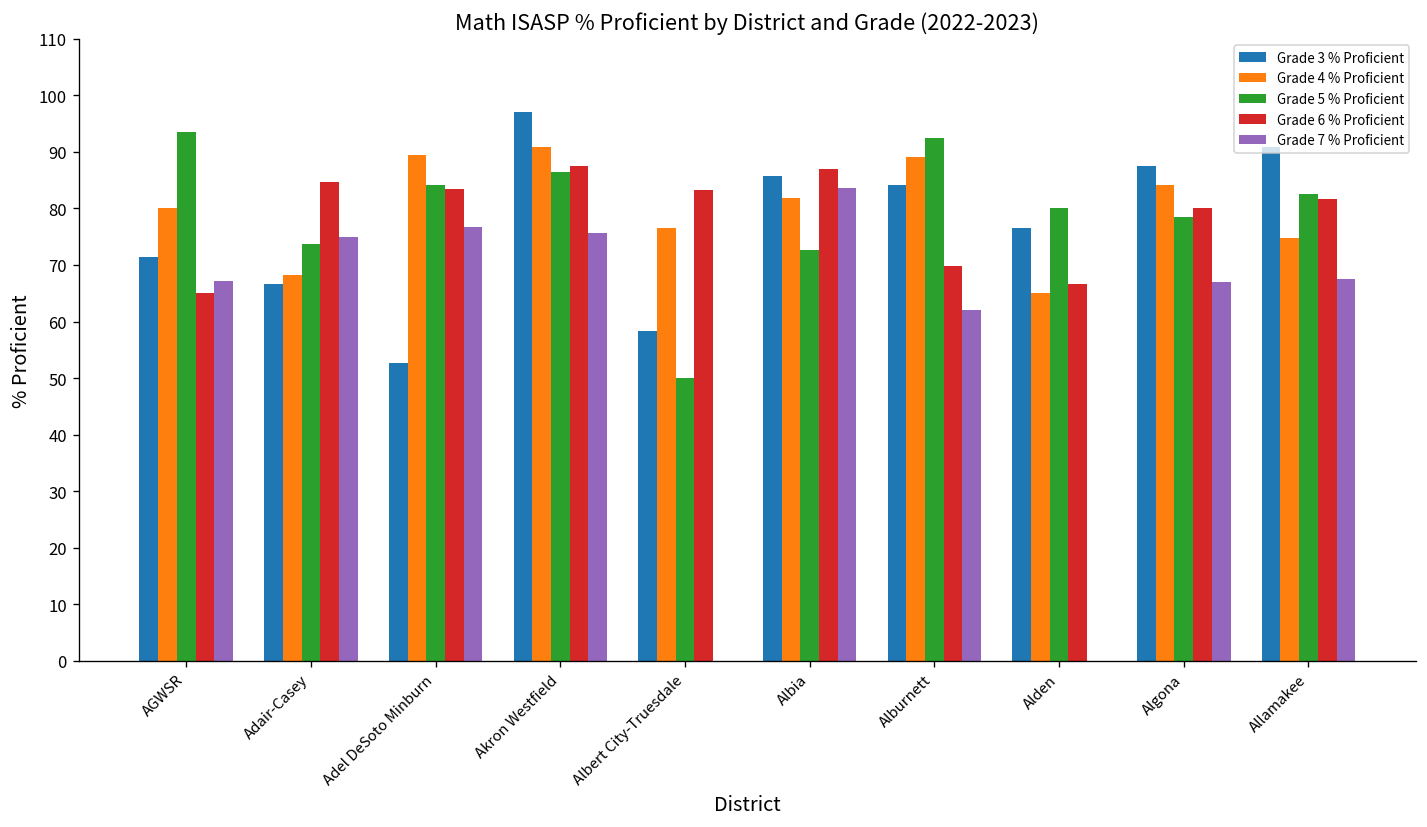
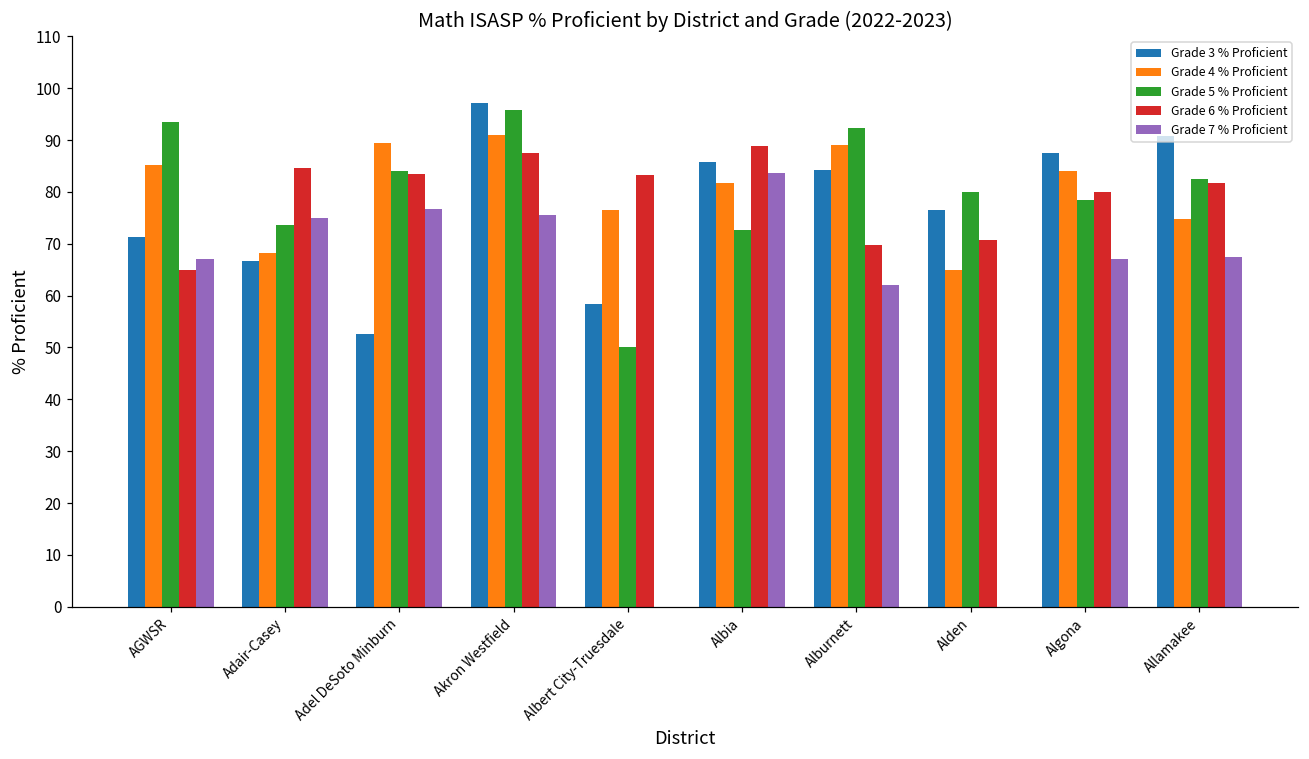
  {
    "Grade 3 % Proficient": {
      "AGWSR": 71,
      "Adair-Casey": 67,
      "Adel DeSoto Minburn": 53,
      "Akron Westfield": 97,
      "Albert City-Truesdale": 58,
      "Albia": 86,
      "Alburnett": 84,
      "Alden": 77,
      "Algona": 88,
      "Allamakee": 91
    },
    "Grade 4 % Proficient": {
-     "AGWSR": 80,
+     "AGWSR": 85,
      "Adair-Casey": 68,
      "Adel DeSoto Minburn": 89,
      "Akron Westfield": 91,
      "Albert City-Truesdale": 77,
      "Albia": 82,
      "Alburnett": 89,
      "Alden": 65,
      "Algona": 84,
      "Allamakee": 75
    },
    "Grade 5 % Proficient": {
      "AGWSR": 94,
      "Adair-Casey": 74,
      "Adel DeSoto Minburn": 84,
-     "Akron Westfield": 87,
+     "Akron Westfield": 96,
      "Albert City-Truesdale": 50,
      "Albia": 73,
      "Alburnett": 92,
      "Alden": 80,
      "Algona": 78,
      "Allamakee": 83
    },
    "Grade 6 % Proficient": {
      "AGWSR": 65,
      "Adair-Casey": 85,
      "Adel DeSoto Minburn": 83,
      "Akron Westfield": 88,
      "Albert City-Truesdale": 83,
-     "Albia": 87,
+     "Albia": 89,
      "Alburnett": 70,
-     "Alden": 67,
+     "Alden": 71,
      "Algona": 80,
      "Allamakee": 82
    },
    "Grade 7 % Proficient": {
      "AGWSR": 67,
      "Adair-Casey": 75,
      "Adel DeSoto Minburn": 77,
      "Akron Westfield": 76,
      "Albert City-Truesdale": 0,
      "Albia": 84,
      "Alburnett": 62,
      "Alden": 0,
      "Algona": 67,
      "Allamakee": 68
    }
  }
